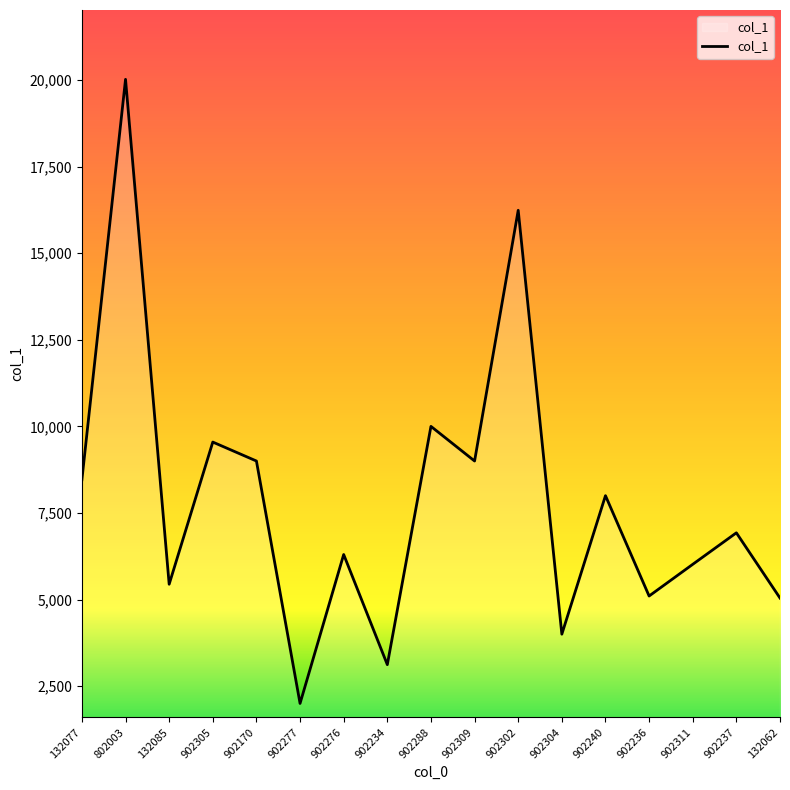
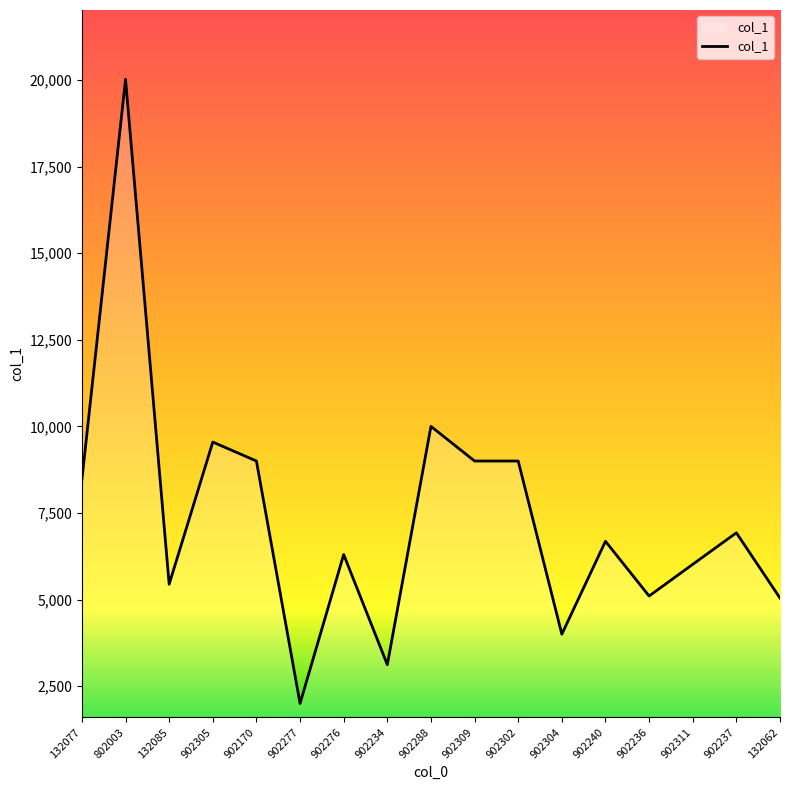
  {
    "132077": "8,500",
    "802003": "20,000",
    "132085": "5,400",
    "902305": "9,500",
    "902170": "9,000",
    "902277": "2,000",
    "902276": "6,300",
    "902234": "3,100",
    "902288": "10,000",
    "902309": "9,000",
-   "902302": "16,200",
+   "902302": "9,000",
    "902304": "4,000",
-   "902240": "8,000",
+   "902240": "6,700",
    "902236": "5,100",
    "902311": "6,000",
    "902237": "6,900",
    "132062": "5,000"
  }
